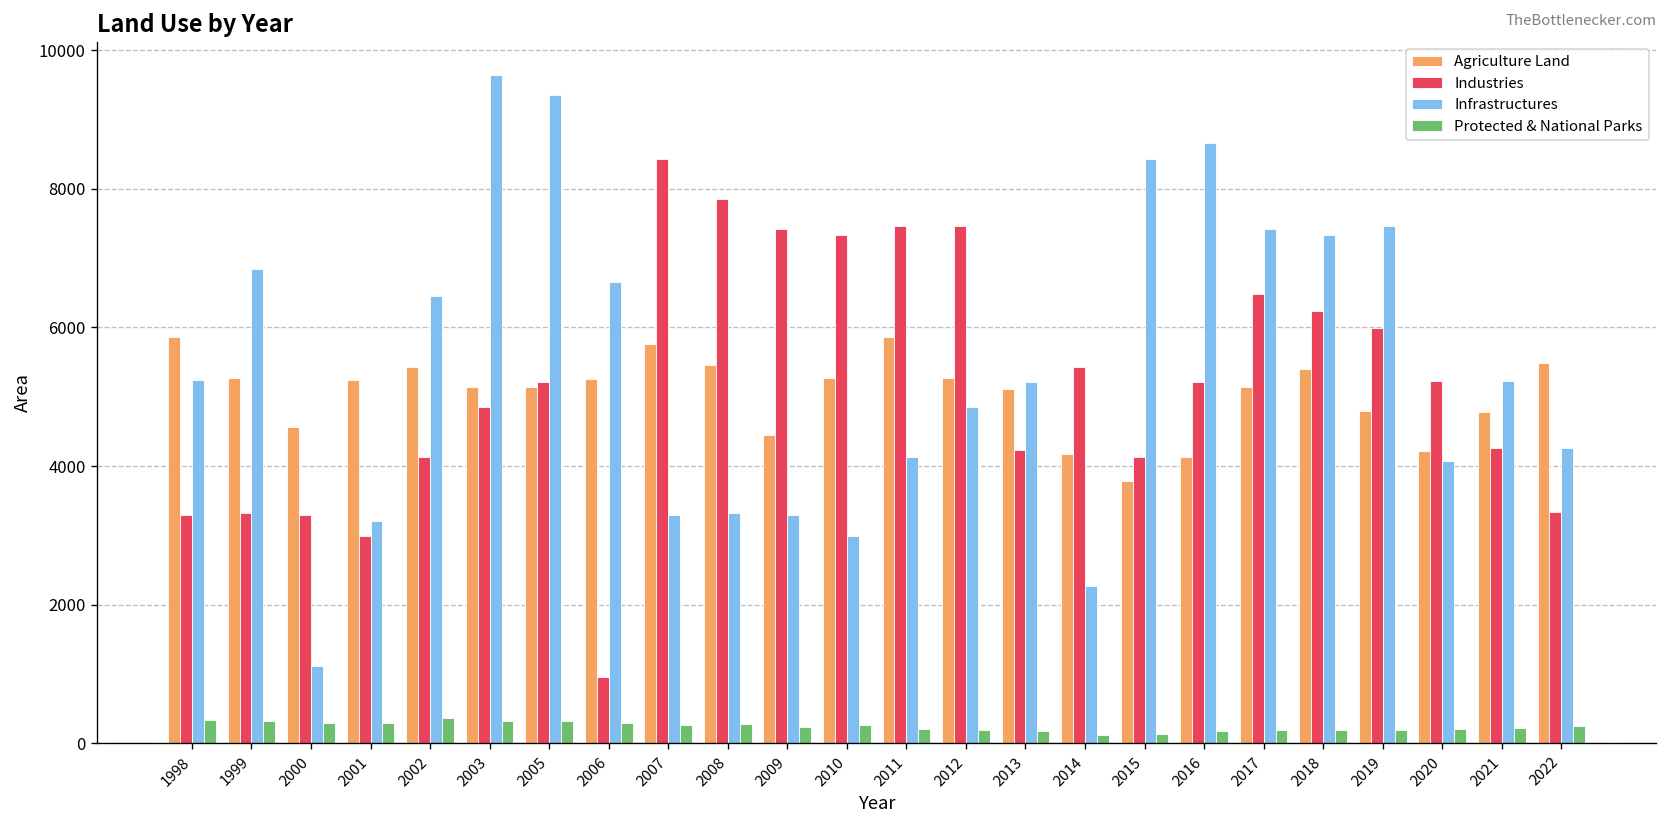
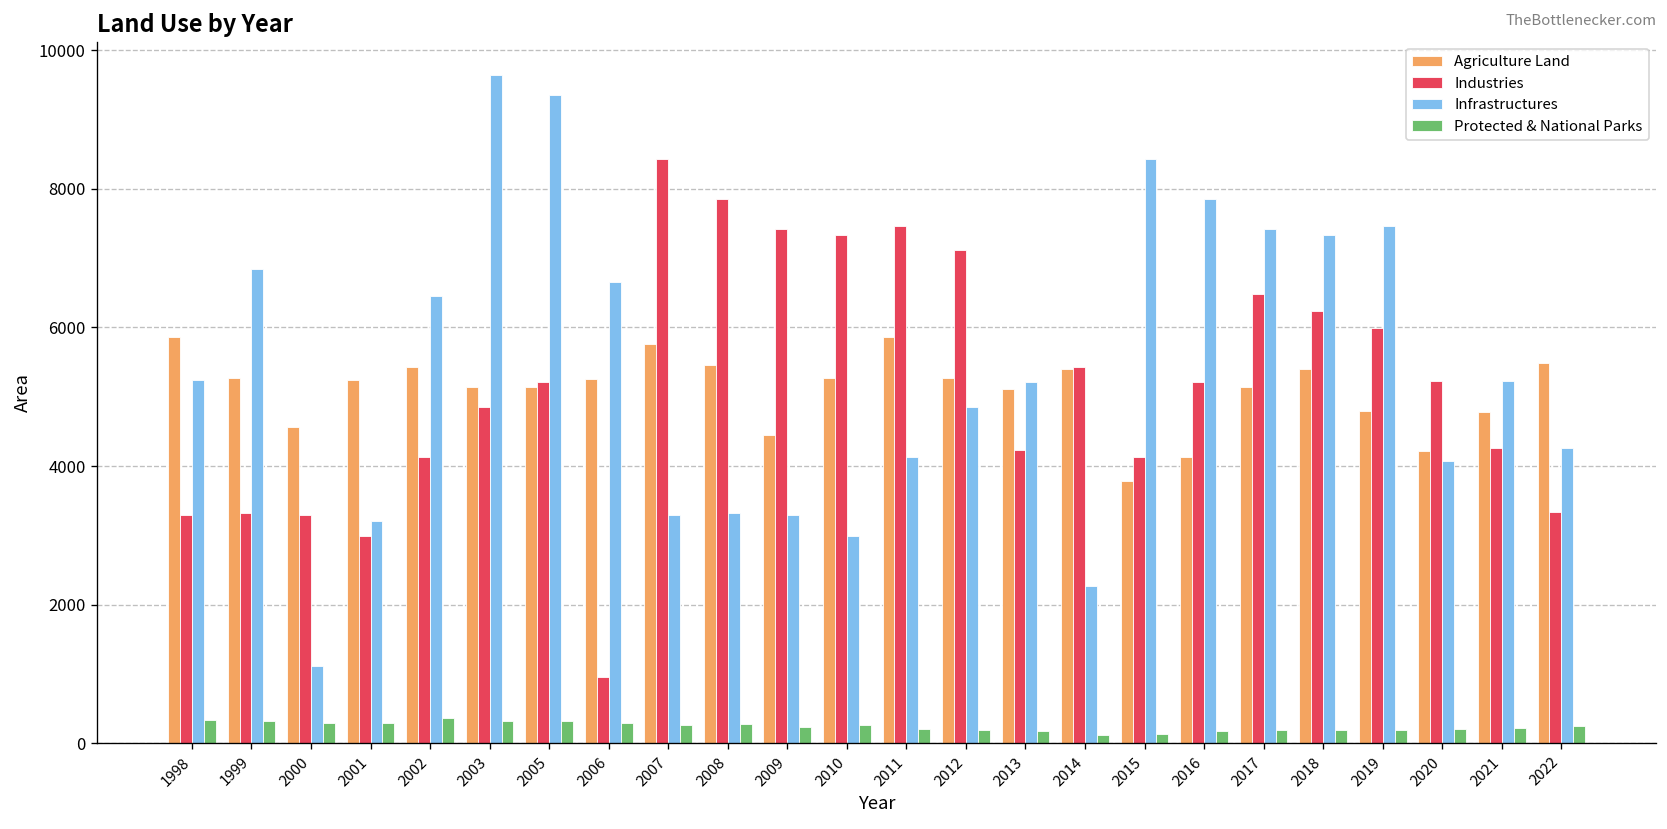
  {
    "Agriculture Land": {
      "1998": 5900,
      "1999": 5300,
      "2000": 4600,
      "2001": 5200,
      "2002": 5400,
      "2003": 5100,
      "2005": 5100,
      "2006": 5300,
      "2007": 5800,
      "2008": 5500,
      "2009": 4500,
      "2010": 5300,
      "2011": 5900,
      "2012": 5300,
      "2013": 5100,
-     "2014": 4200,
+     "2014": 5400,
      "2015": 3800,
      "2016": 4100,
      "2017": 5100,
      "2018": 5400,
      "2019": 4800,
      "2020": 4200,
      "2021": 4800,
      "2022": 5500
    },
    "Industries": {
      "1998": 3300,
      "1999": 3300,
      "2000": 3300,
      "2001": 3000,
      "2002": 4100,
      "2003": 4900,
      "2005": 5200,
      "2006": 1000,
      "2007": 8400,
      "2008": 7900,
      "2009": 7400,
      "2010": 7300,
      "2011": 7500,
-     "2012": 7500,
+     "2012": 7100,
      "2013": 4200,
      "2014": 5400,
      "2015": 4100,
      "2016": 5200,
      "2017": 6500,
      "2018": 6200,
      "2019": 6000,
      "2020": 5200,
      "2021": 4300,
      "2022": 3300
    },
    "Infrastructures": {
      "1998": 5200,
      "1999": 6800,
      "2000": 1100,
      "2001": 3200,
      "2002": 6500,
      "2003": 9600,
      "2005": 9400,
      "2006": 6600,
      "2007": 3300,
      "2008": 3300,
      "2009": 3300,
      "2010": 3000,
      "2011": 4100,
      "2012": 4900,
      "2013": 5200,
      "2014": 2300,
      "2015": 8400,
-     "2016": 8700,
+     "2016": 7900,
      "2017": 7400,
      "2018": 7300,
      "2019": 7500,
      "2020": 4100,
      "2021": 5200,
      "2022": 4300
    },
    "Protected & National Parks": {
      "1998": 300,
      "1999": 300,
      "2000": 300,
      "2001": 300,
      "2002": 400,
      "2003": 300,
      "2005": 300,
      "2006": 300,
      "2007": 300,
      "2008": 300,
      "2009": 200,
      "2010": 300,
      "2011": 200,
      "2012": 200,
      "2013": 200,
      "2014": 100,
      "2015": 100,
      "2016": 200,
      "2017": 200,
      "2018": 200,
      "2019": 200,
      "2020": 200,
      "2021": 200,
      "2022": 300
    }
  }
